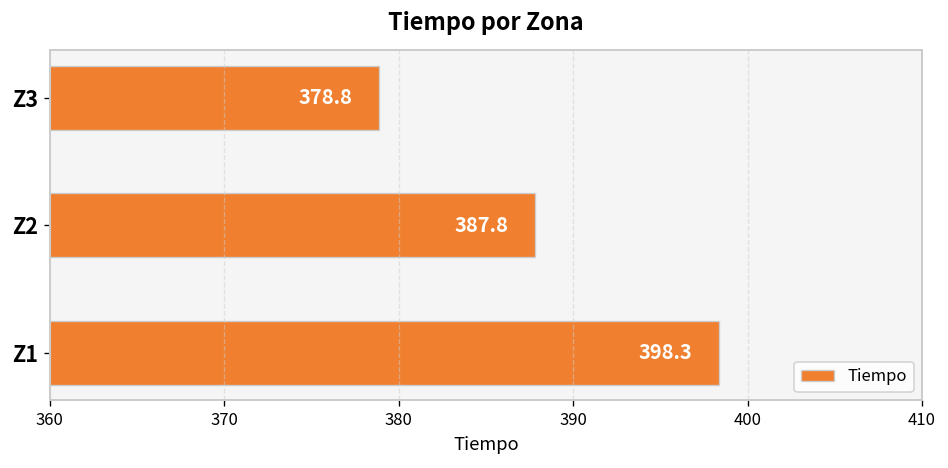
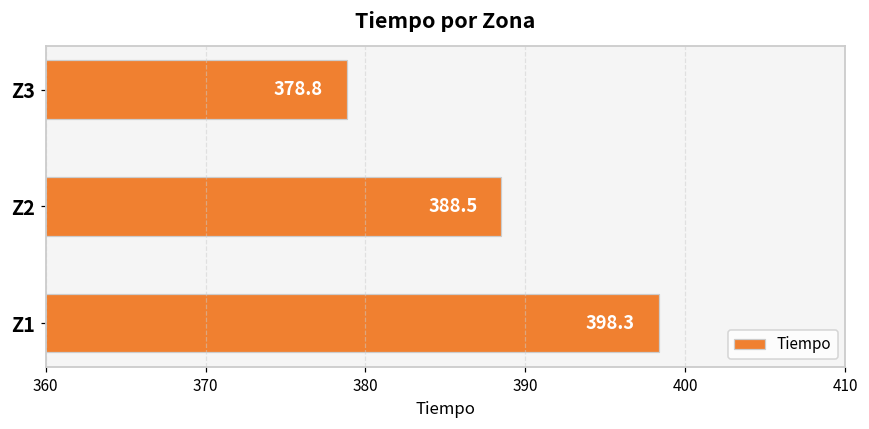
  {
    "Z3": 378.8,
-   "Z2": 387.8,
+   "Z2": 388.5,
    "Z1": 398.3
  }
